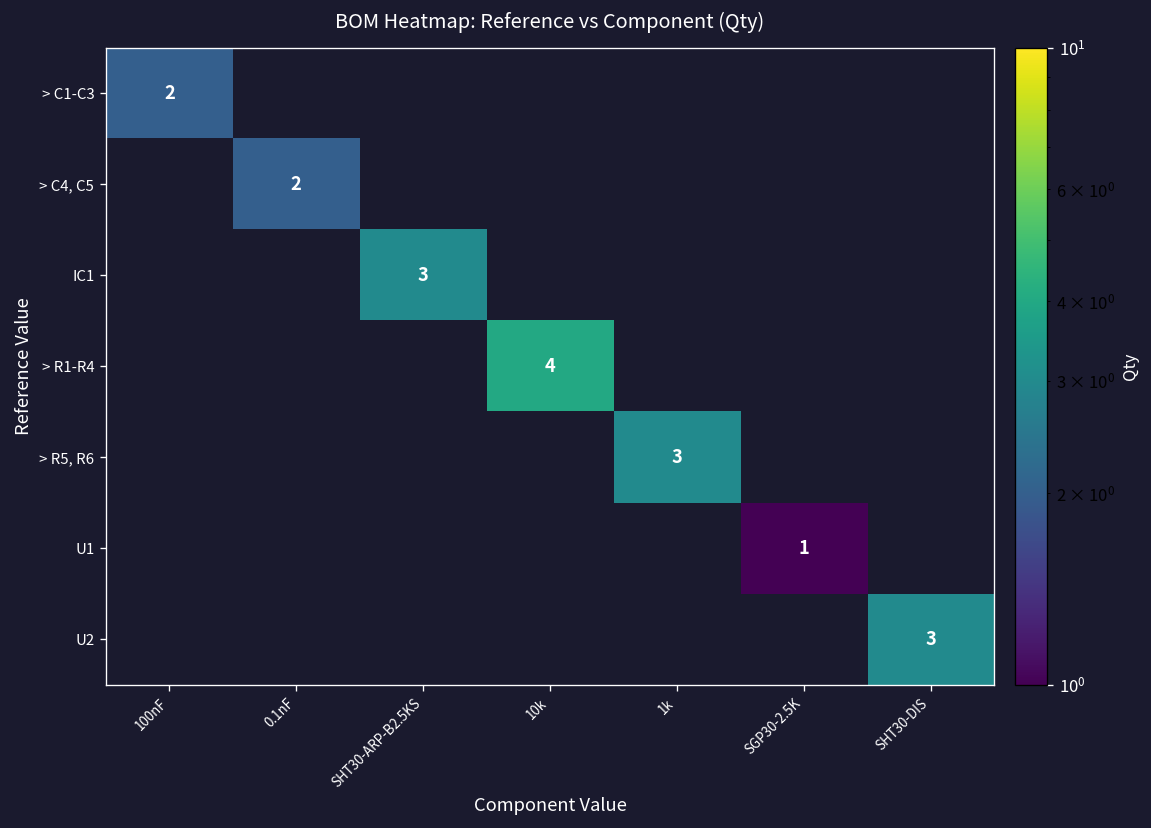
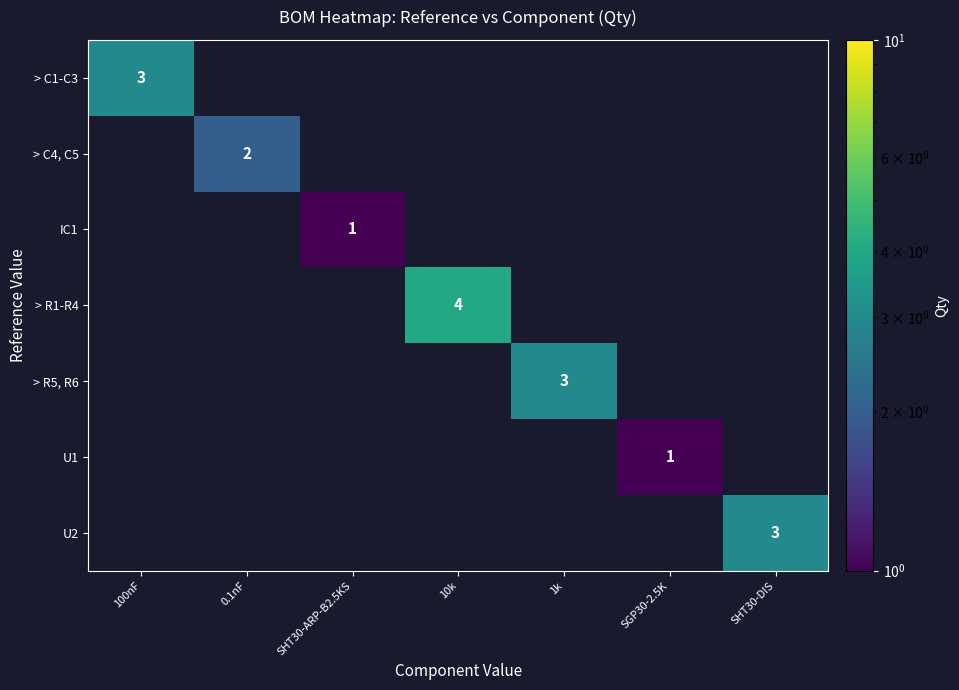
  {
    "> C1-C3": {
-     "100nF": 2
+     "100nF": 3
    },
    "> C4, C5": {
      "0.1nF": 2
    },
    "IC1": {
-     "SHT30-ARP-B2.5KS": 3
+     "SHT30-ARP-B2.5KS": 1
    },
    "> R1-R4": {
      "10k": 4
    },
    "> R5, R6": {
      "1k": 3
    },
    "U1": {
      "SGP30-2.5K": 1
    },
    "U2": {
      "SHT30-DIS": 3
    }
  }
